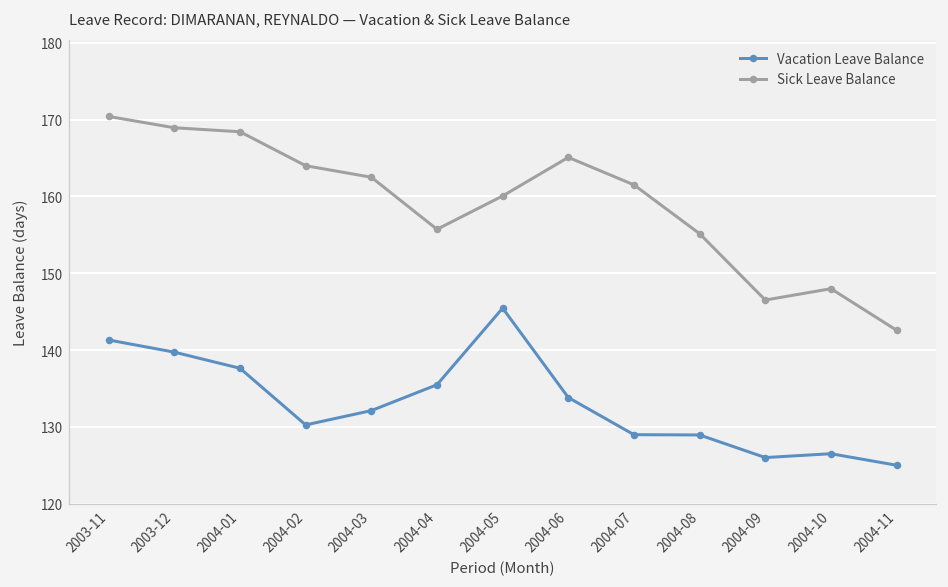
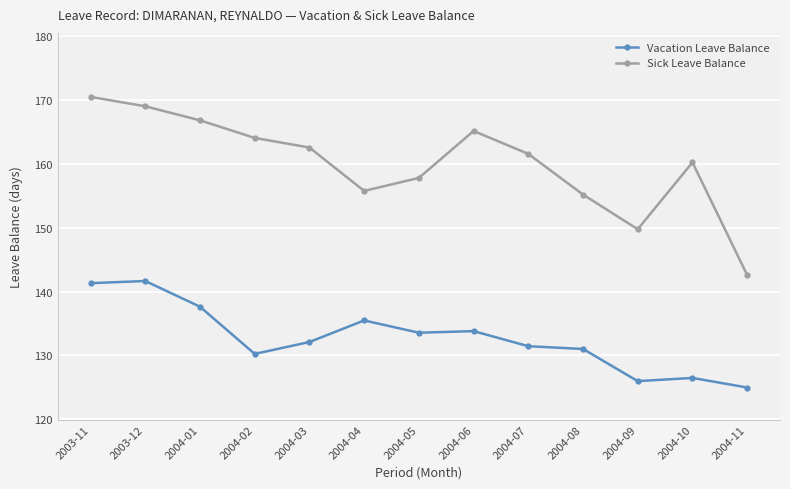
  {
    "Vacation Leave Balance": {
      "2003-11": 141,
-     "2003-12": 140,
+     "2003-12": 142,
      "2004-01": 138,
      "2004-02": 130,
      "2004-03": 132,
      "2004-04": 135,
-     "2004-05": 145,
+     "2004-05": 134,
      "2004-06": 134,
-     "2004-07": 129,
-     "2004-08": 129,
+     "2004-07": 131,
+     "2004-08": 131,
      "2004-09": 126,
      "2004-10": 126,
      "2004-11": 125
    },
    "Sick Leave Balance": {
      "2003-11": 170,
      "2003-12": 169,
-     "2004-01": 168,
+     "2004-01": 167,
      "2004-02": 164,
      "2004-03": 163,
      "2004-04": 156,
-     "2004-05": 160,
+     "2004-05": 158,
      "2004-06": 165,
      "2004-07": 162,
      "2004-08": 155,
-     "2004-09": 147,
-     "2004-10": 148,
+     "2004-09": 150,
+     "2004-10": 160,
      "2004-11": 143
    }
  }
